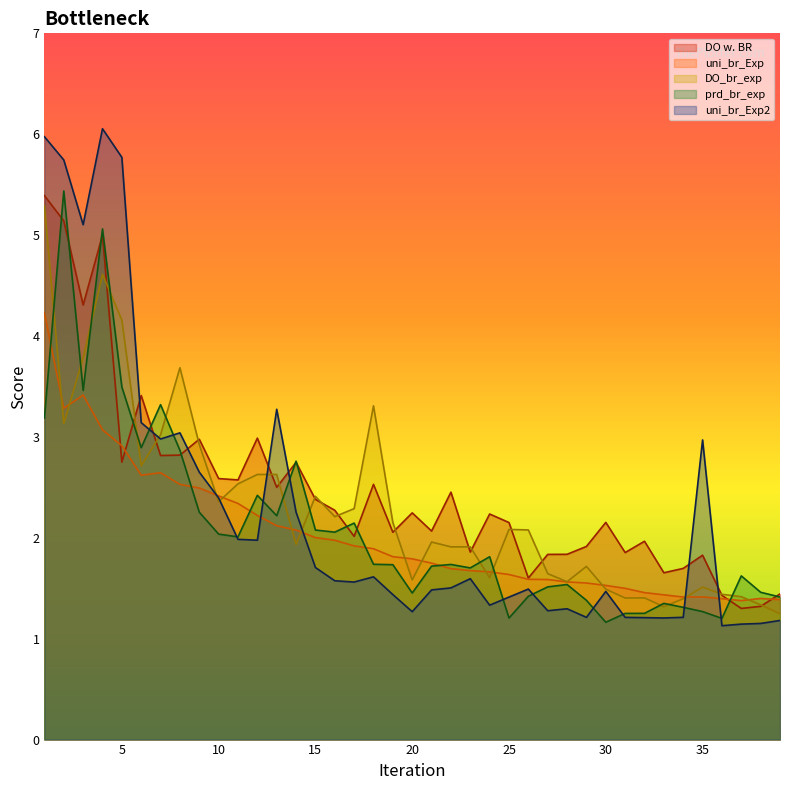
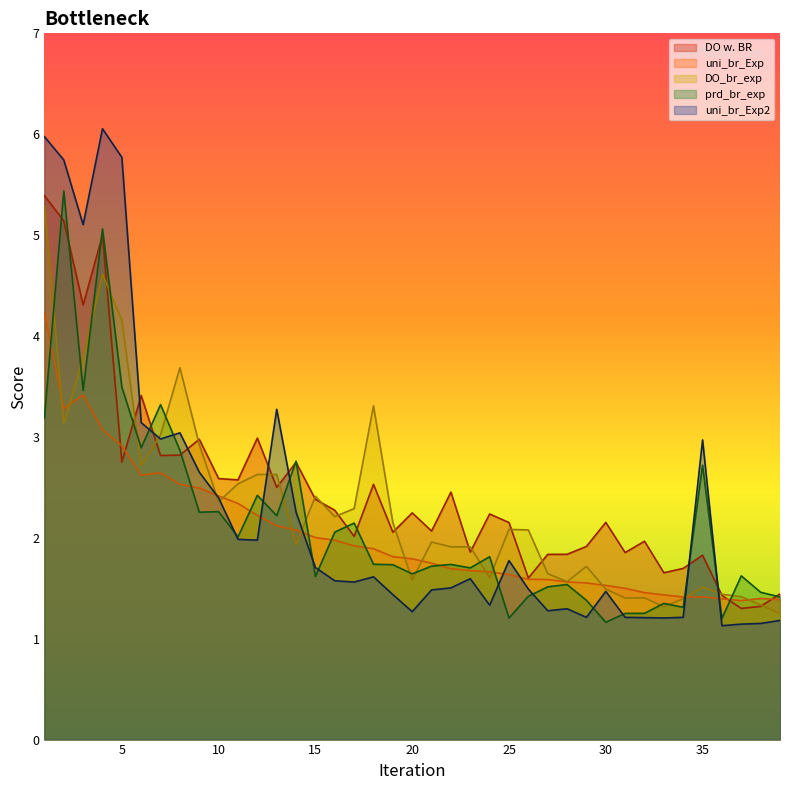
  {
    "prd_br_exp": {
      "5": 3.49,
-     "10": 2.04,
-     "15": 2.08,
-     "20": 1.45,
+     "10": 2.26,
+     "15": 1.62,
+     "20": 1.64,
      "25": 1.20,
      "30": 1.16,
-     "35": 1.27
+     "35": 2.72
    },
    "uni_br_Exp2": {
      "5": 5.77,
      "15": 1.71,
      "20": 1.27,
-     "25": 1.41,
+     "25": 1.77,
      "35": 2.97
    }
  }
